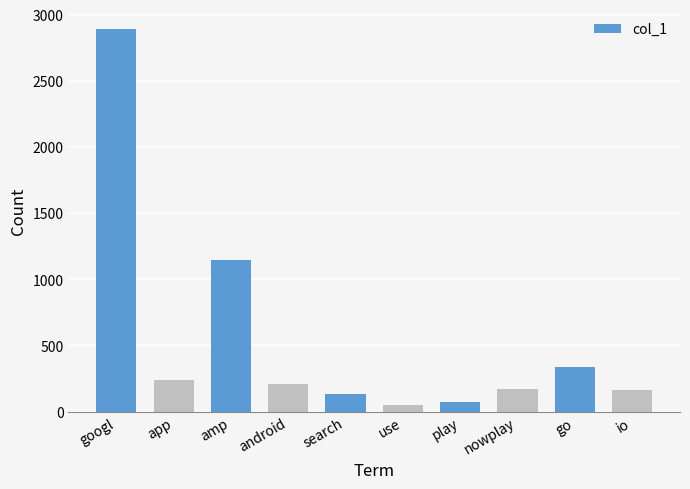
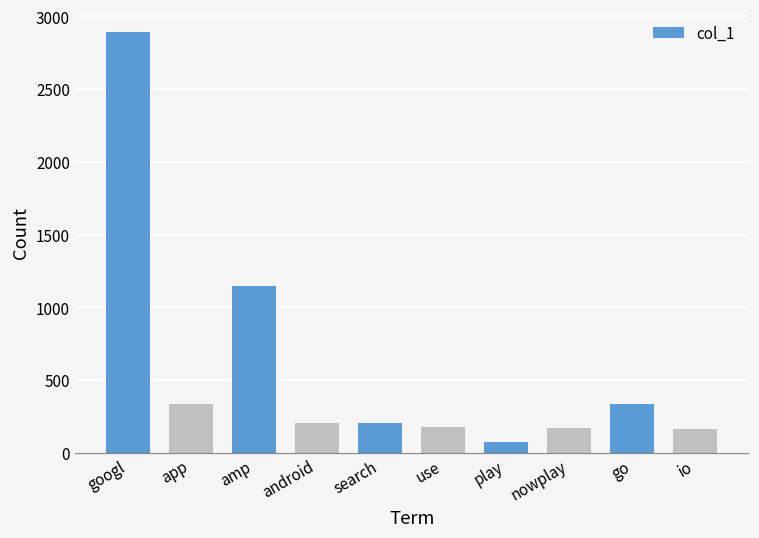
  {
    "googl": 2890,
-   "app": 240,
+   "app": 330,
    "amp": 1150,
    "android": 210,
-   "search": 130,
-   "use": 50,
+   "search": 210,
+   "use": 180,
    "play": 80,
    "nowplay": 170,
    "go": 340,
    "io": 170
  }
